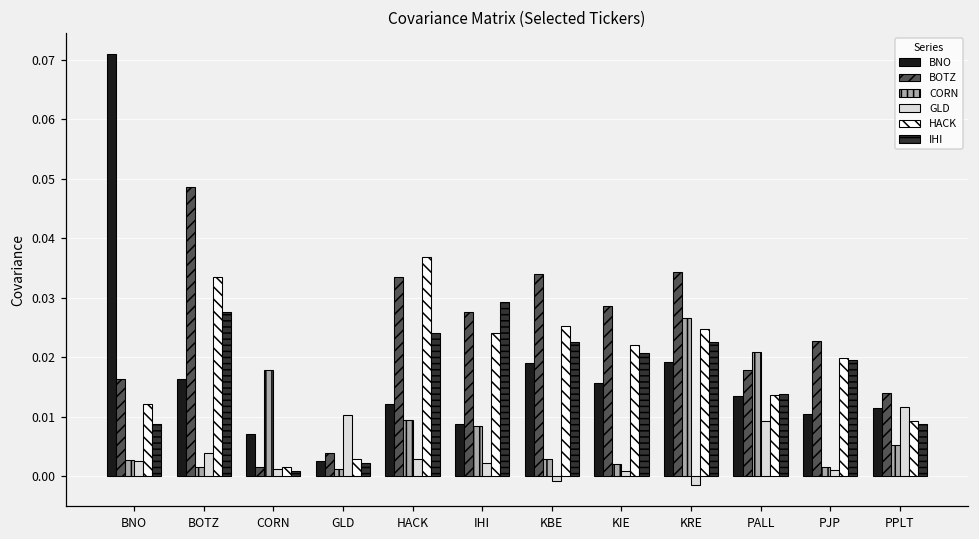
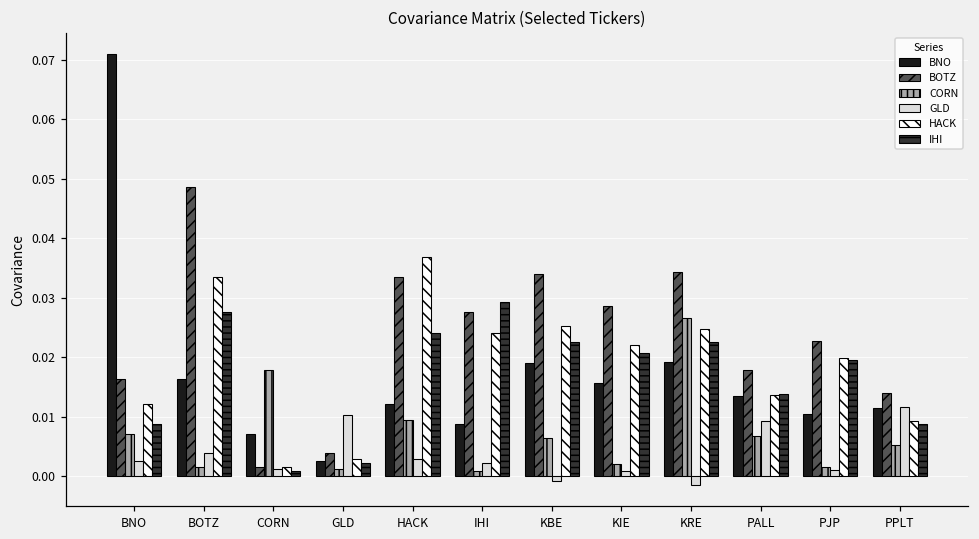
  {
    "CORN": {
-     "BNO": 0.003,
+     "BNO": 0.007,
      "BOTZ": 0.001,
      "CORN": 0.018,
      "GLD": 0.001,
      "HACK": 0.009,
-     "IHI": 0.008,
-     "KBE": 0.003,
+     "IHI": 0.001,
+     "KBE": 0.006,
      "KIE": 0.002,
      "KRE": 0.027,
-     "PALL": 0.021,
+     "PALL": 0.007,
      "PJP": 0.001,
      "PPLT": 0.005
    }
  }
